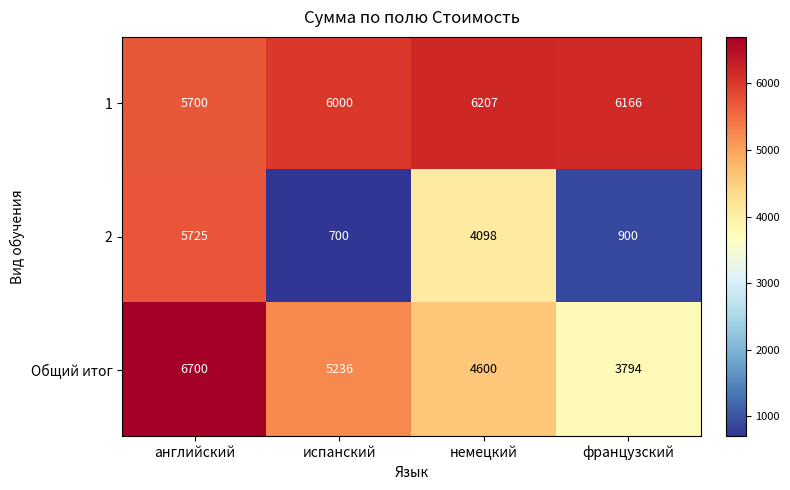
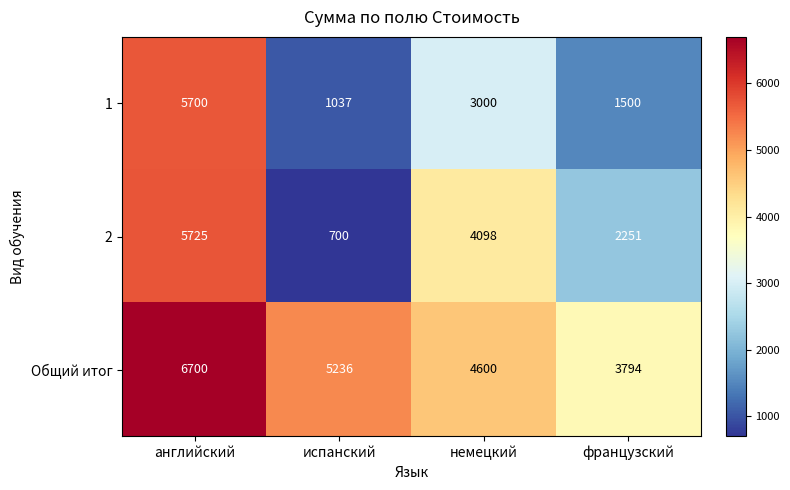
  {
    "1": {
      "английский": 5700,
-     "испанский": 6000,
-     "немецкий": 6207,
-     "французский": 6166
+     "испанский": 1037,
+     "немецкий": 3000,
+     "французский": 1500
    },
    "2": {
      "английский": 5725,
      "испанский": 700,
      "немецкий": 4098,
-     "французский": 900
+     "французский": 2251
    },
    "Общий итог": {
      "английский": 6700,
      "испанский": 5236,
      "немецкий": 4600,
      "французский": 3794
    }
  }
